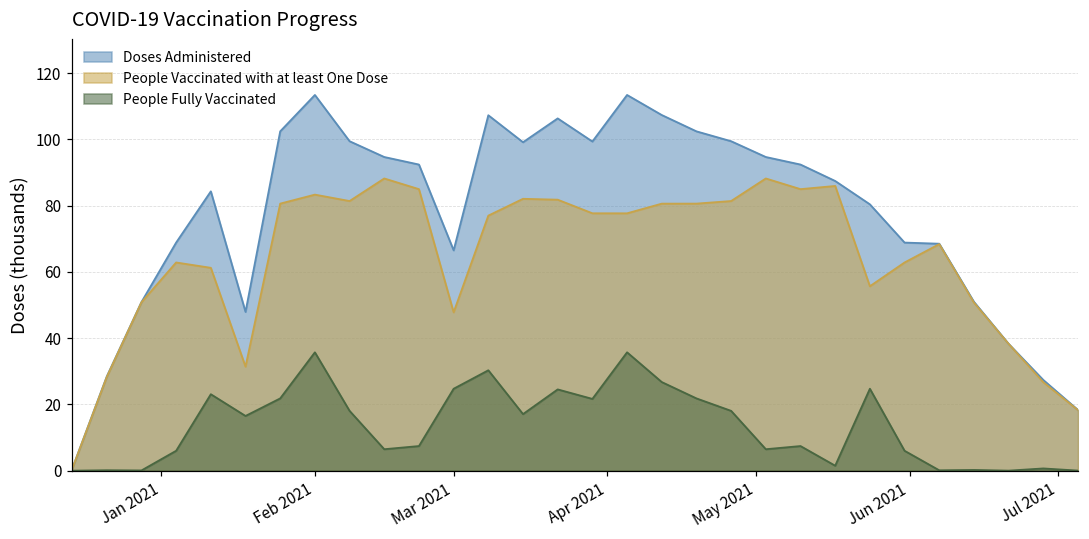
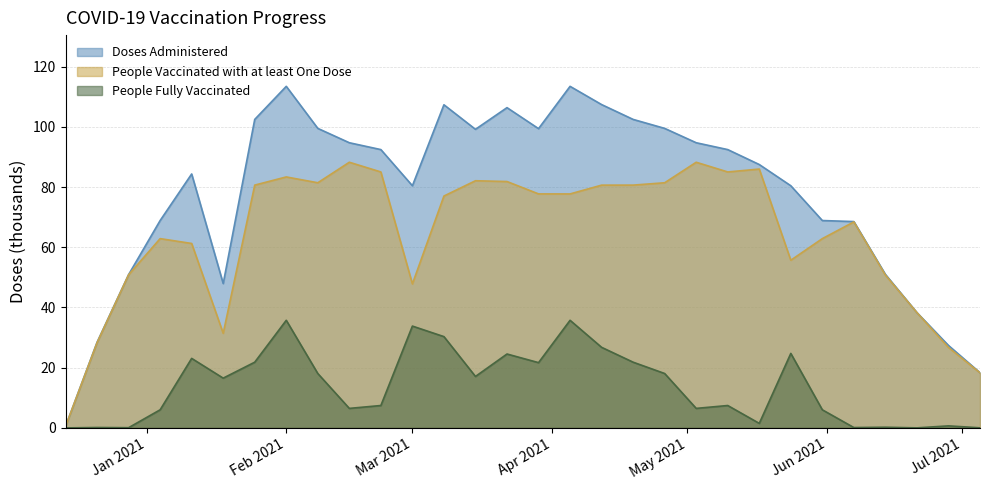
  {
    "Doses Administered": {
      "Feb 2021": 113,
-     "Mar 2021": 67
+     "Mar 2021": 80
    },
    "People Vaccinated with at least One Dose": {
      "Feb 2021": 83,
      "Mar 2021": 48
    },
    "People Fully Vaccinated": {
      "Feb 2021": 36,
-     "Mar 2021": 25
+     "Mar 2021": 34
    }
  }
